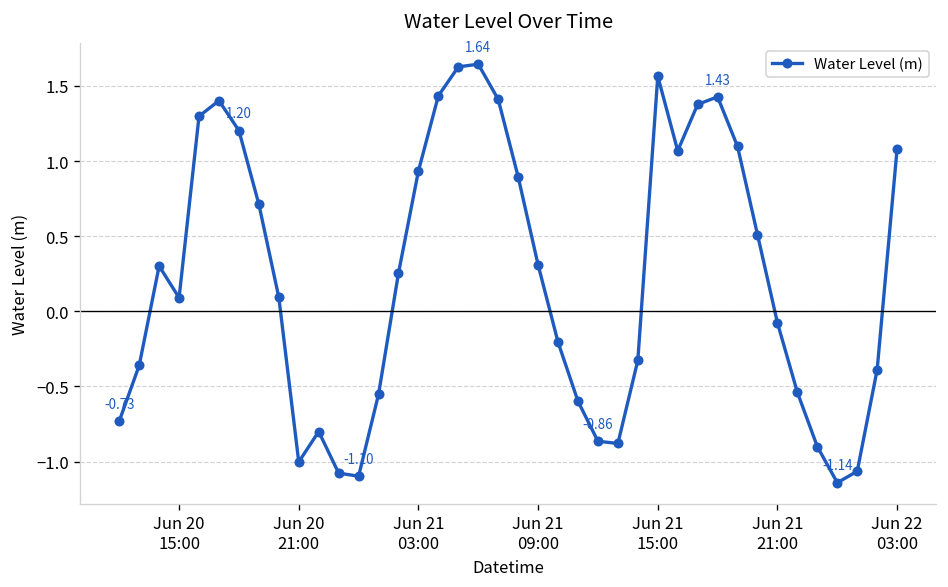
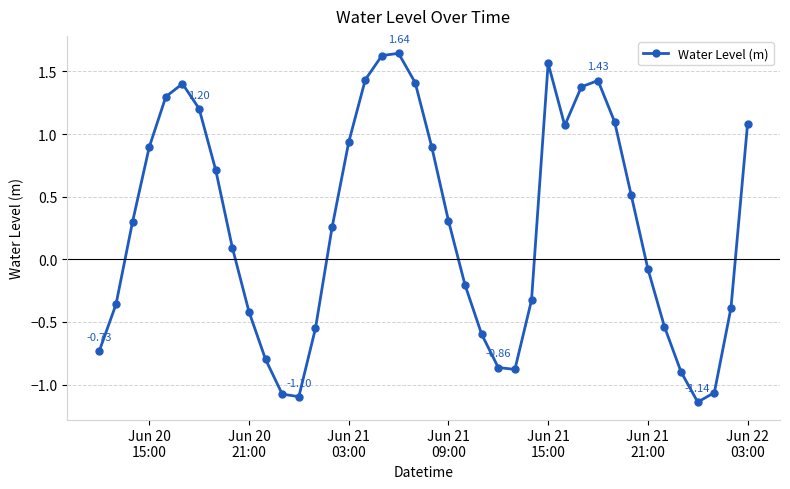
  {
-   "Jun 20 15:00": 0.09,
-   "Jun 20 21:00": -1.00,
+   "Jun 20 15:00": 0.90,
+   "Jun 20 21:00": -0.42,
    "Jun 21 03:00": 0.93,
    "Jun 21 09:00": 0.31,
    "Jun 21 15:00": 1.56,
    "Jun 21 21:00": -0.08,
    "Jun 22 03:00": 1.08
  }
